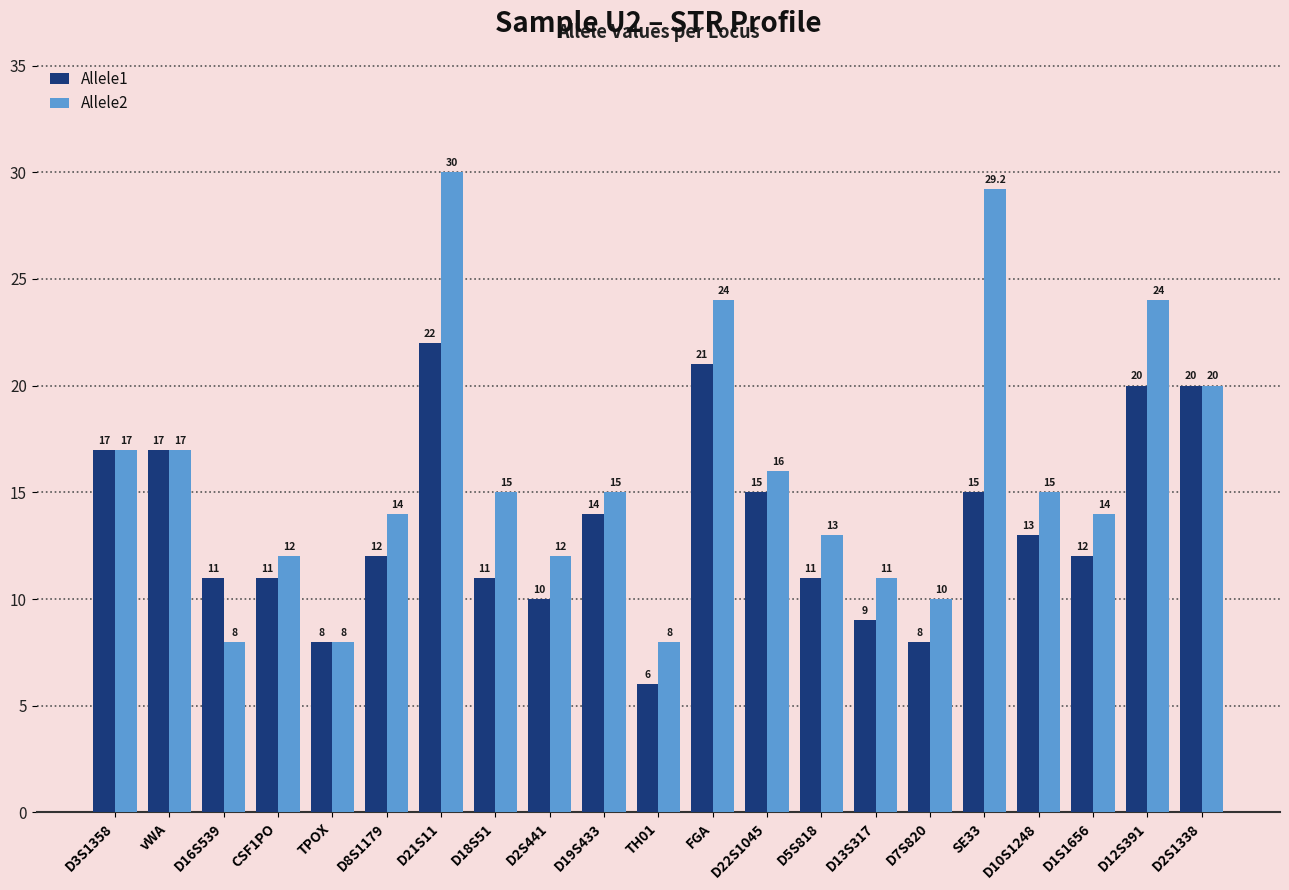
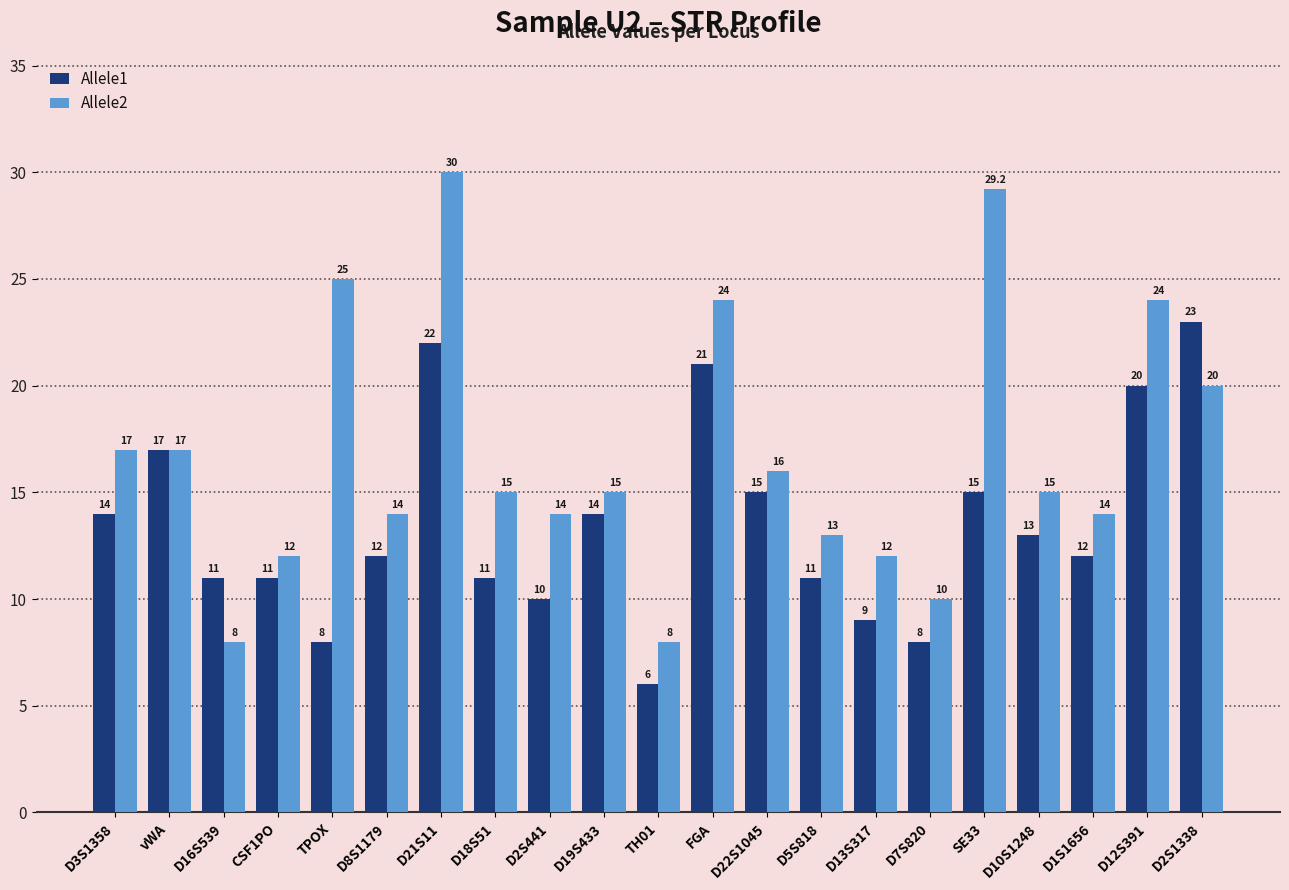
  {
    "Allele1": {
-     "D3S1358": 17,
+     "D3S1358": 14,
      "vWA": 17,
      "D16S539": 11,
      "CSF1PO": 11,
      "TPOX": 8,
      "D8S1179": 12,
      "D21S11": 22,
      "D18S51": 11,
      "D2S441": 10,
      "D19S433": 14,
      "TH01": 6,
      "FGA": 21,
      "D22S1045": 15,
      "D5S818": 11,
      "D13S317": 9,
      "D7S820": 8,
      "SE33": 15,
      "D10S1248": 13,
      "D1S1656": 12,
      "D12S391": 20,
-     "D2S1338": 20
+     "D2S1338": 23
    },
    "Allele2": {
      "D3S1358": 17,
      "vWA": 17,
      "D16S539": 8,
      "CSF1PO": 12,
-     "TPOX": 8,
+     "TPOX": 25,
      "D8S1179": 14,
      "D21S11": 30,
      "D18S51": 15,
-     "D2S441": 12,
+     "D2S441": 14,
      "D19S433": 15,
      "TH01": 8,
      "FGA": 24,
      "D22S1045": 16,
      "D5S818": 13,
-     "D13S317": 11,
+     "D13S317": 12,
      "D7S820": 10,
      "SE33": 29.2,
      "D10S1248": 15,
      "D1S1656": 14,
      "D12S391": 24,
      "D2S1338": 20
    }
  }
